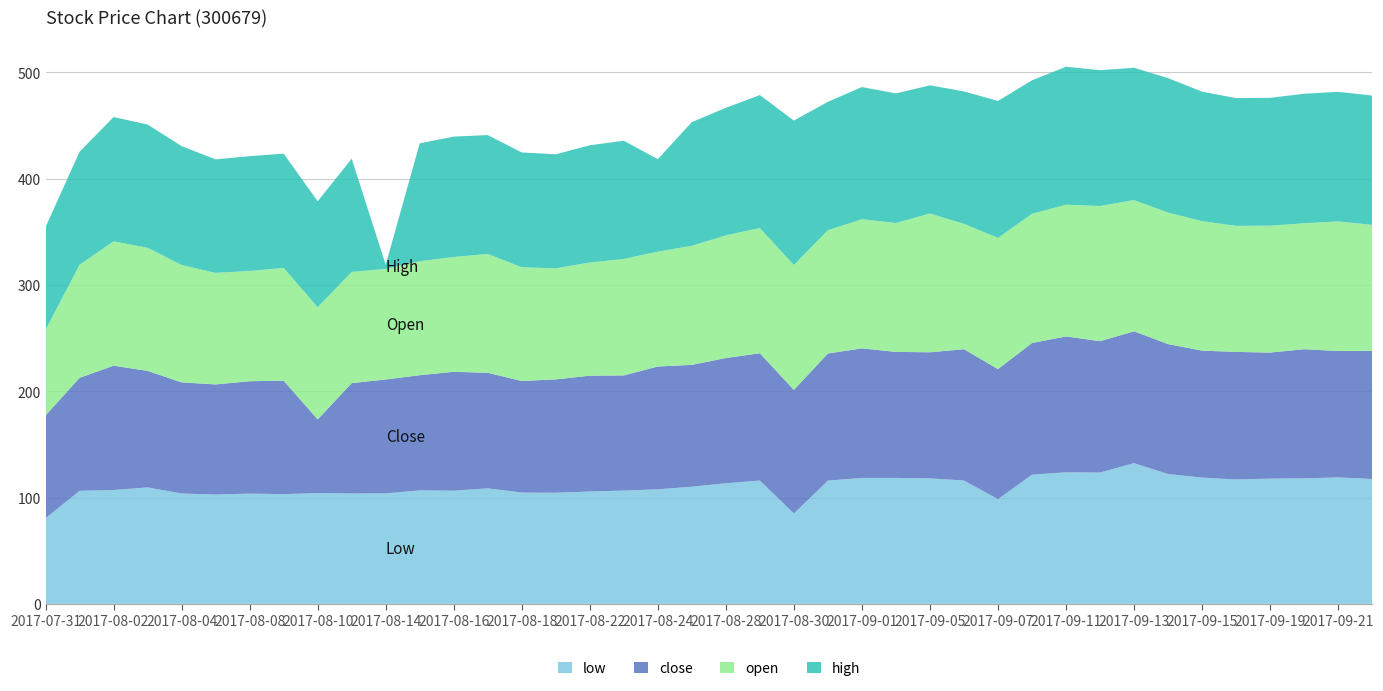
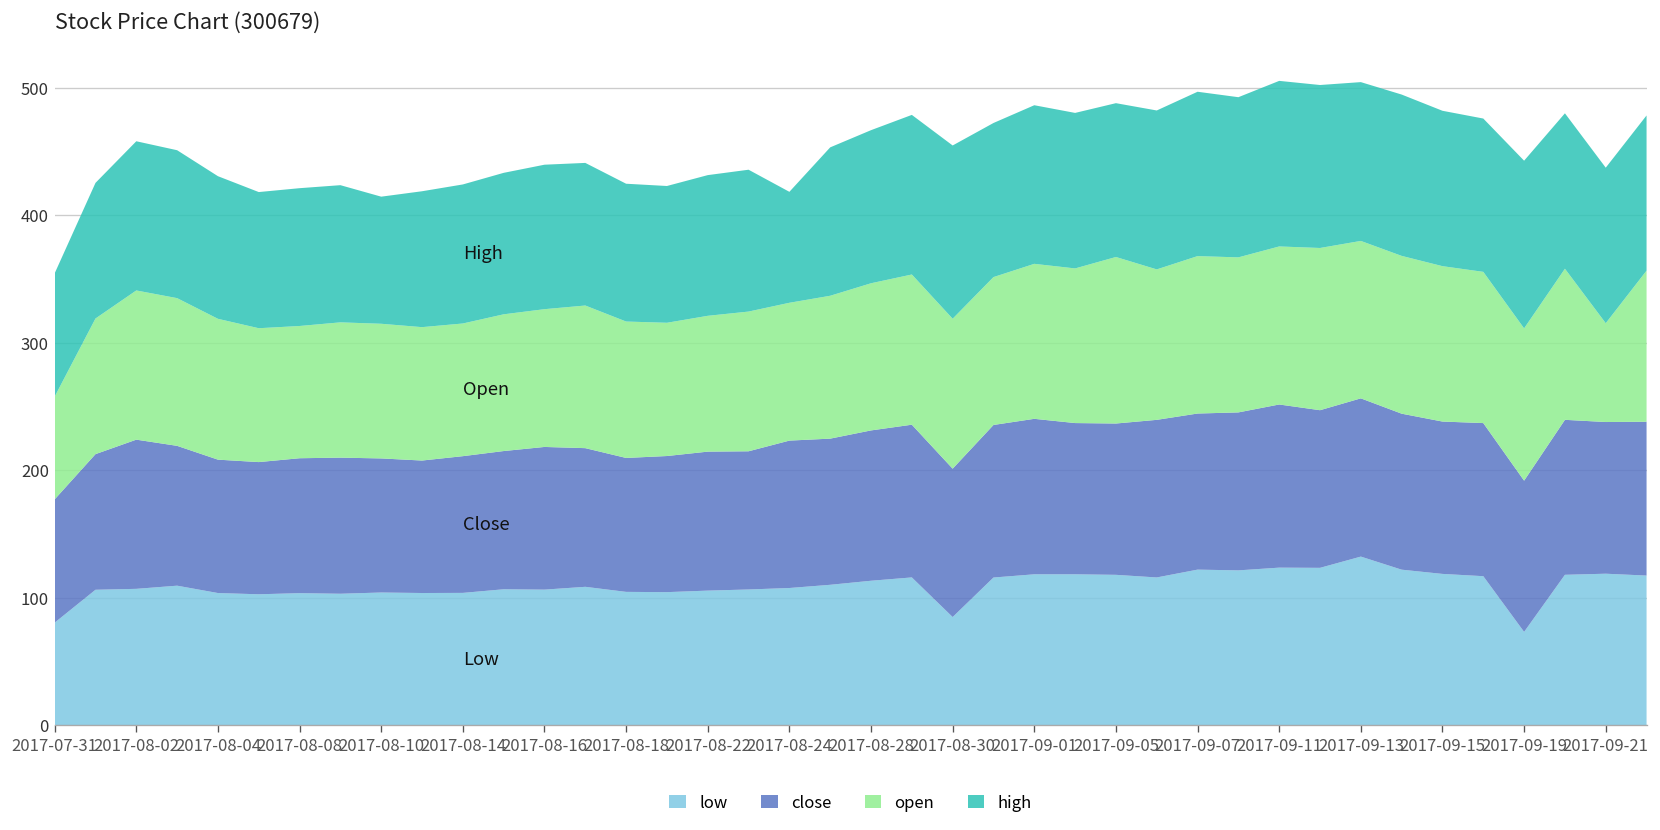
  {
    "low": {
      "2017-07-31": 81,
      "2017-08-02": 107,
      "2017-08-04": 104,
      "2017-08-08": 104,
      "2017-08-10": 104,
      "2017-08-14": 104,
      "2017-08-16": 106,
      "2017-08-18": 105,
      "2017-08-22": 106,
      "2017-08-24": 108,
      "2017-08-28": 113,
      "2017-08-30": 85,
      "2017-09-01": 118,
      "2017-09-05": 118,
-     "2017-09-07": 98,
+     "2017-09-07": 122,
      "2017-09-11": 124,
      "2017-09-13": 132,
      "2017-09-15": 119,
-     "2017-09-19": 118,
+     "2017-09-19": 73,
      "2017-09-21": 119
    },
    "close": {
      "2017-07-31": 97,
      "2017-08-02": 117,
      "2017-08-04": 105,
      "2017-08-08": 106,
-     "2017-08-10": 69,
+     "2017-08-10": 105,
      "2017-08-14": 107,
      "2017-08-16": 112,
      "2017-08-18": 105,
      "2017-08-22": 109,
      "2017-08-24": 116,
      "2017-08-28": 118,
      "2017-08-30": 116,
      "2017-09-01": 122,
      "2017-09-05": 119,
      "2017-09-07": 122,
      "2017-09-11": 128,
      "2017-09-13": 124,
      "2017-09-15": 119,
      "2017-09-19": 119,
      "2017-09-21": 119
    },
    "open": {
      "2017-07-31": 81,
      "2017-08-02": 117,
      "2017-08-04": 110,
      "2017-08-08": 104,
      "2017-08-10": 106,
      "2017-08-14": 104,
      "2017-08-16": 108,
      "2017-08-18": 107,
      "2017-08-22": 106,
      "2017-08-24": 108,
      "2017-08-28": 115,
      "2017-08-30": 118,
      "2017-09-01": 122,
      "2017-09-05": 131,
      "2017-09-07": 123,
      "2017-09-11": 124,
      "2017-09-13": 123,
      "2017-09-15": 122,
      "2017-09-19": 119,
-     "2017-09-21": 122
+     "2017-09-21": 77
    },
    "high": {
      "2017-07-31": 97,
      "2017-08-02": 117,
      "2017-08-04": 112,
      "2017-08-08": 108,
      "2017-08-10": 100,
-     "2017-08-14": 4,
+     "2017-08-14": 109,
      "2017-08-16": 113,
      "2017-08-18": 108,
      "2017-08-22": 110,
      "2017-08-24": 87,
      "2017-08-28": 120,
      "2017-08-30": 136,
      "2017-09-01": 124,
      "2017-09-05": 121,
      "2017-09-07": 129,
      "2017-09-11": 130,
      "2017-09-13": 125,
      "2017-09-15": 122,
-     "2017-09-19": 120,
+     "2017-09-19": 131,
      "2017-09-21": 122
    }
  }
